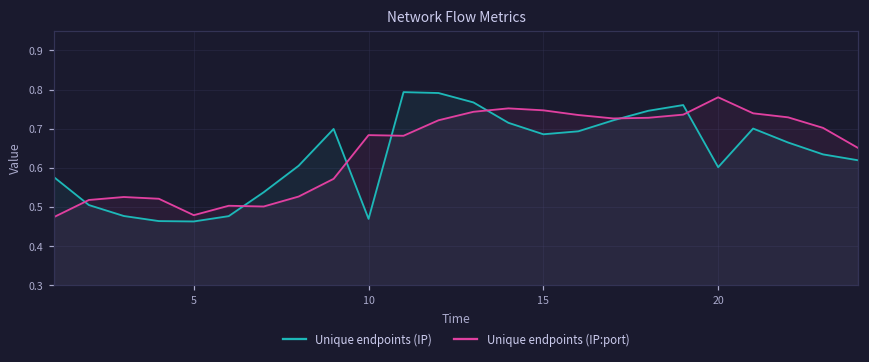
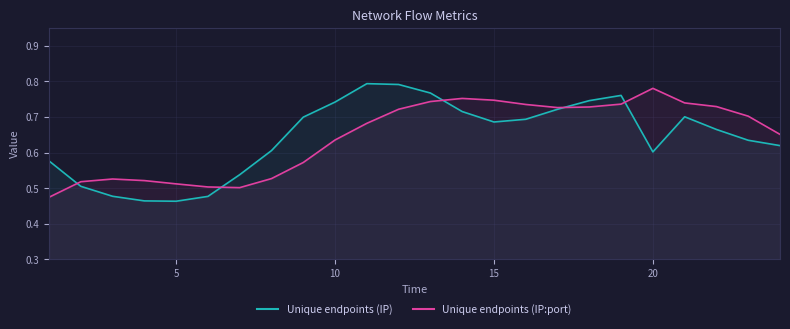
  {
    "Unique endpoints (IP)": {
      "5": 0.46,
-     "10": 0.47,
+     "10": 0.74,
      "15": 0.69,
      "20": 0.60
    },
    "Unique endpoints (IP:port)": {
-     "5": 0.48,
-     "10": 0.68,
+     "5": 0.51,
+     "10": 0.64,
      "15": 0.75,
      "20": 0.78
    }
  }
